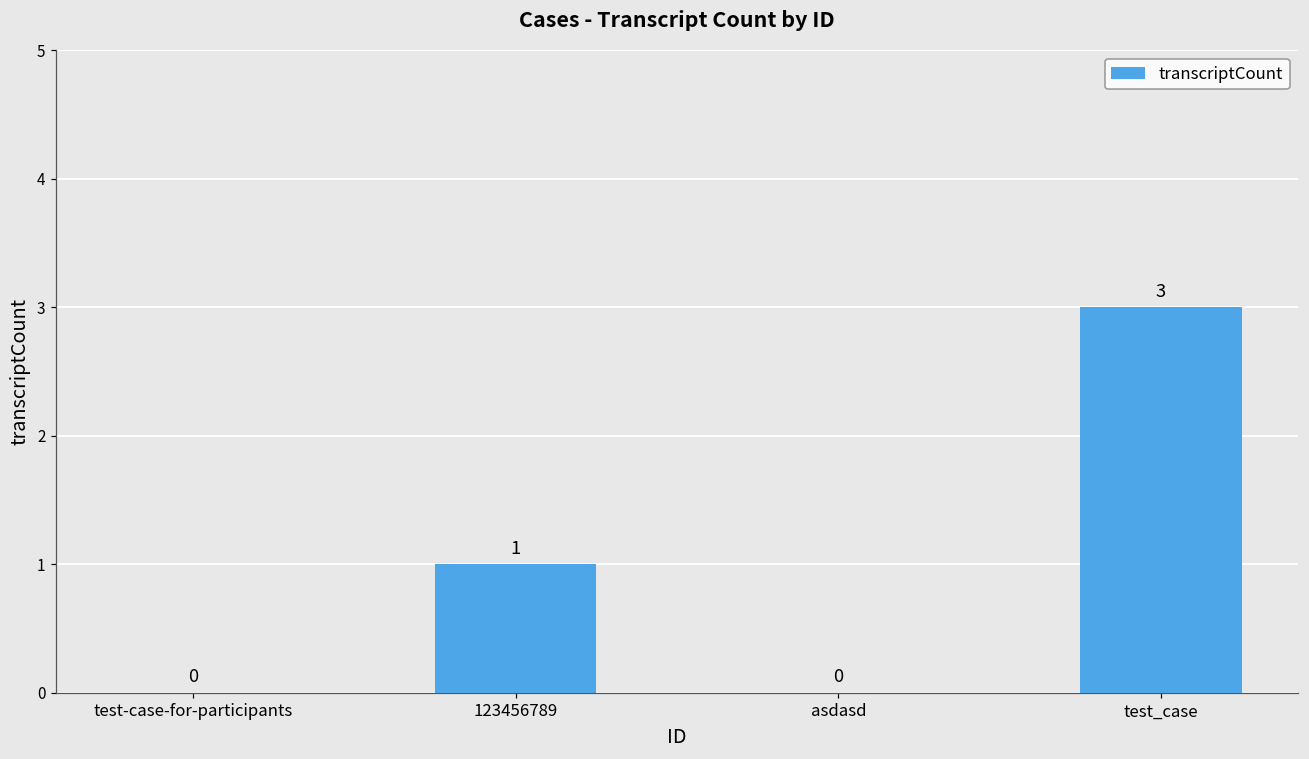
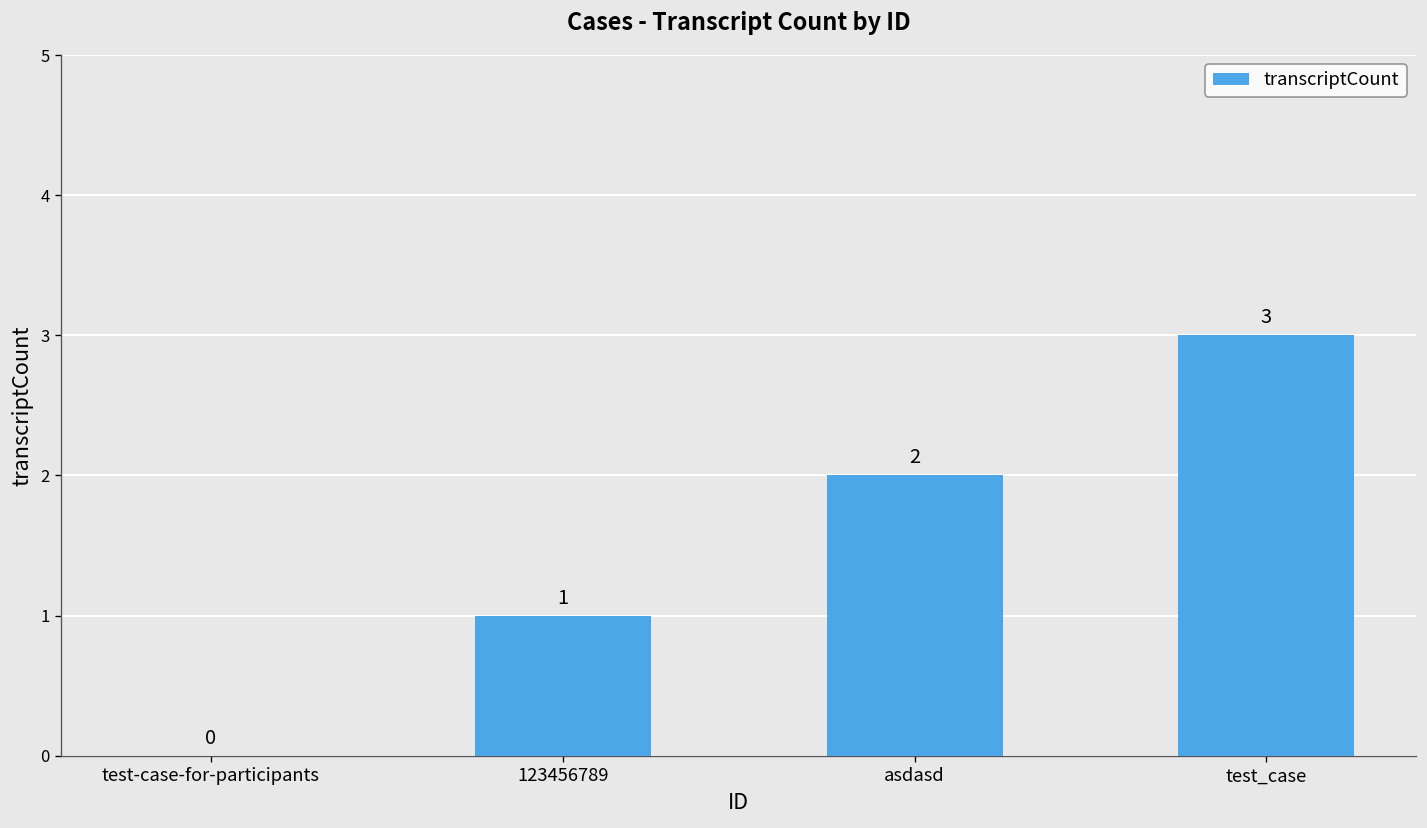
  {
    "test-case-for-participants": 0,
    "123456789": 1,
-   "asdasd": 0,
+   "asdasd": 2,
    "test_case": 3
  }
